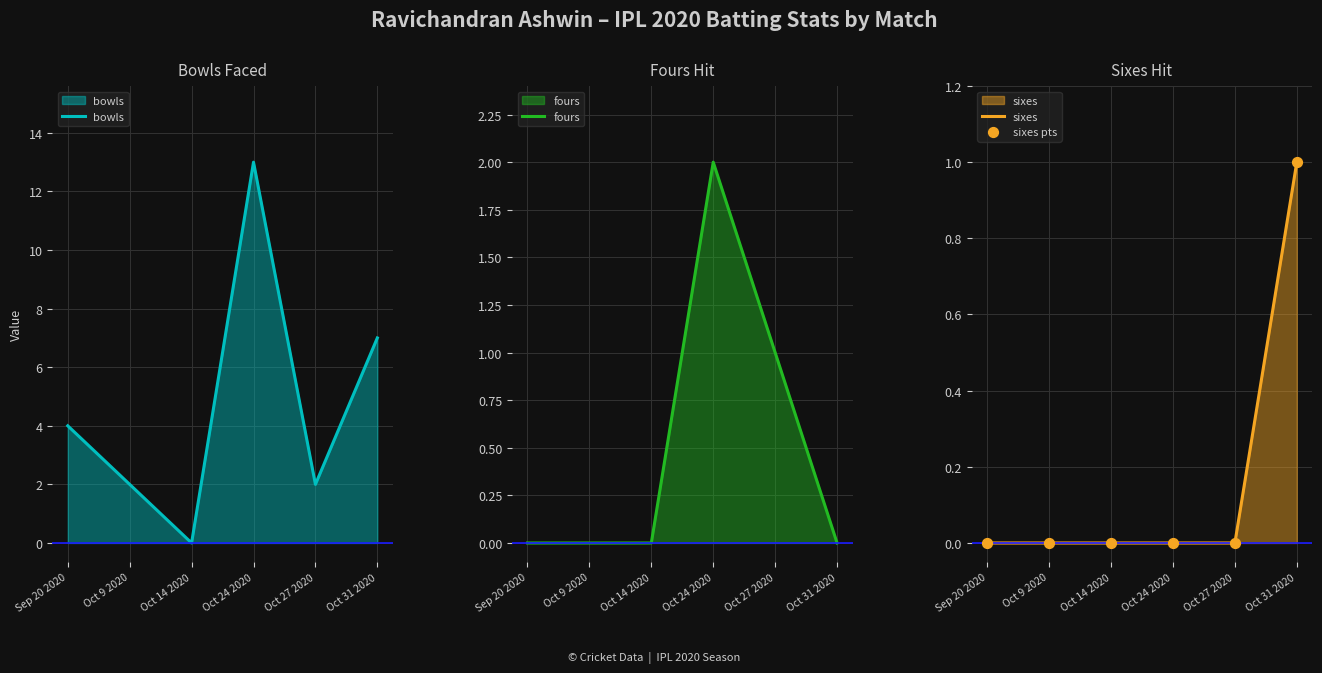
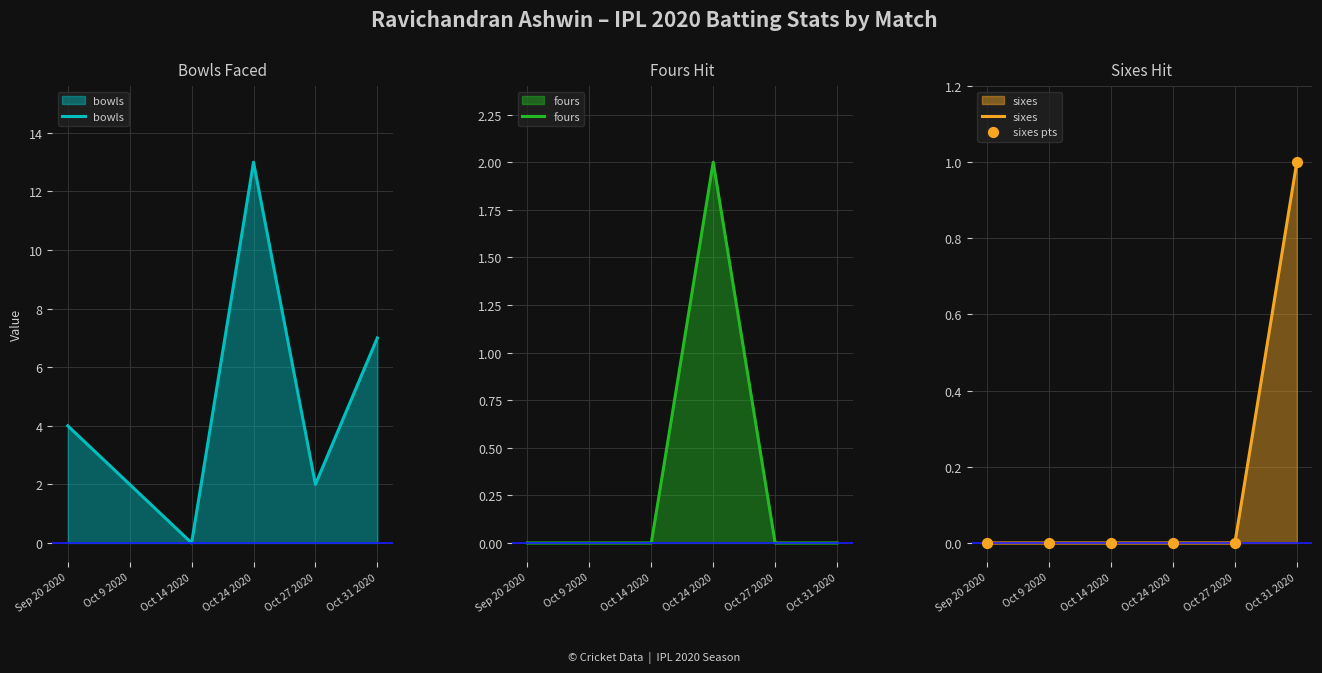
  {
    "Bowls Faced": {
      "Sep 20 2020": 4.0,
      "Oct 9 2020": 2.0,
      "Oct 14 2020": 0.0,
      "Oct 24 2020": 13.0,
      "Oct 27 2020": 2.0,
      "Oct 31 2020": 7.0
    },
    "Fours Hit": {
      "Sep 20 2020": 0,
      "Oct 9 2020": 0,
      "Oct 14 2020": 0,
      "Oct 24 2020": 2,
-     "Oct 27 2020": 1,
+     "Oct 27 2020": 0,
      "Oct 31 2020": 0
    },
    "Sixes Hit": {
      "Sep 20 2020": 0.00,
      "Oct 9 2020": 0.00,
      "Oct 14 2020": 0.00,
      "Oct 24 2020": 0.00,
      "Oct 27 2020": 0.00,
      "Oct 31 2020": 1.00
    }
  }
